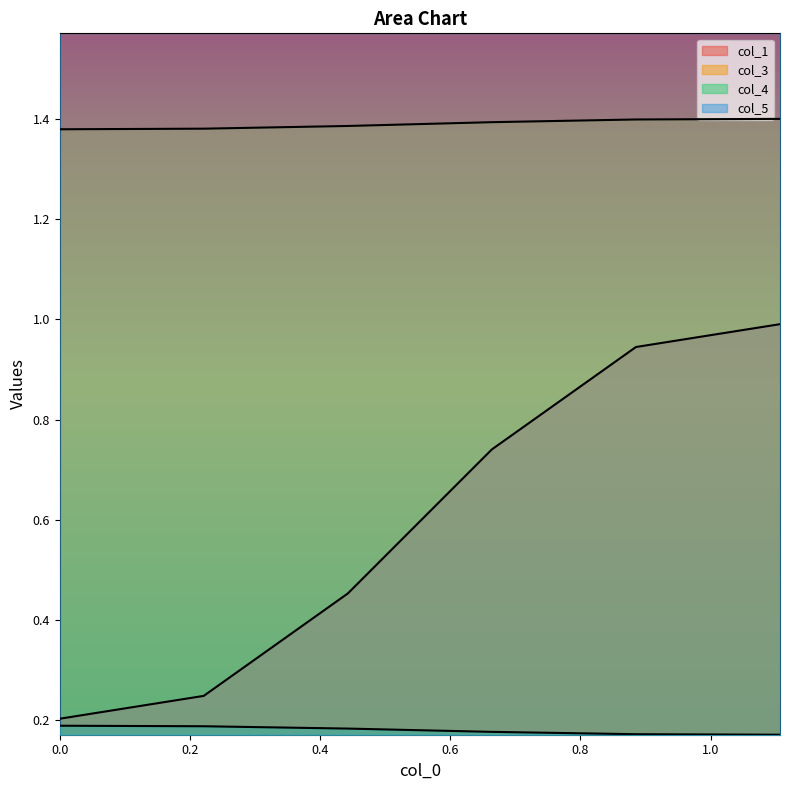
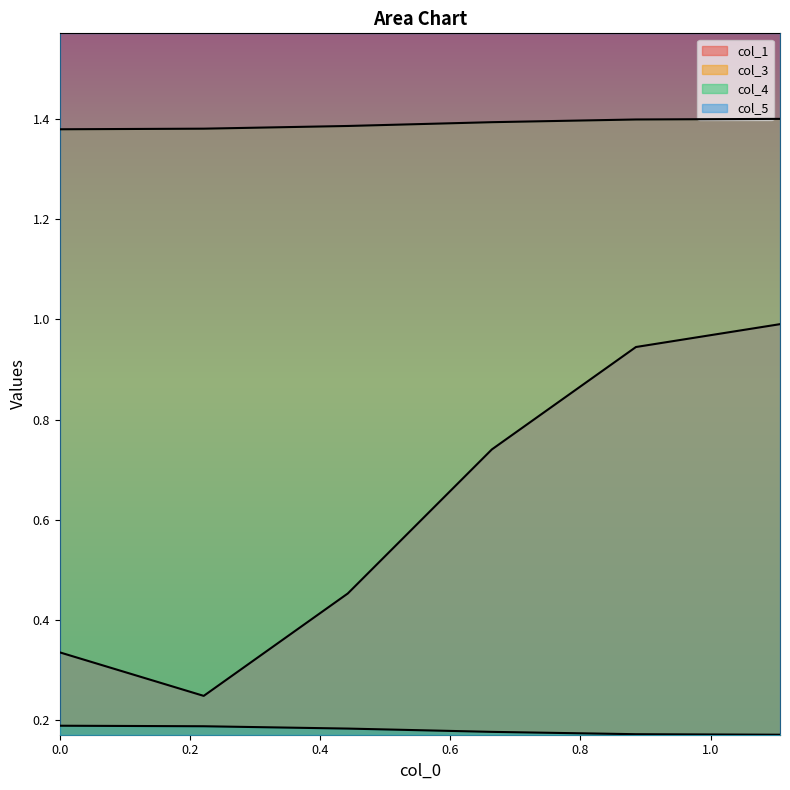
  {
    "col_1": {
-     "0.0": 0.20
+     "0.0": 0.34
    },
    "col_3": {
      "0.0": 1.38
    },
    "col_4": {
      "0.0": 0.19
    },
    "col_5": {
      "0.0": 1.57
    }
  }
